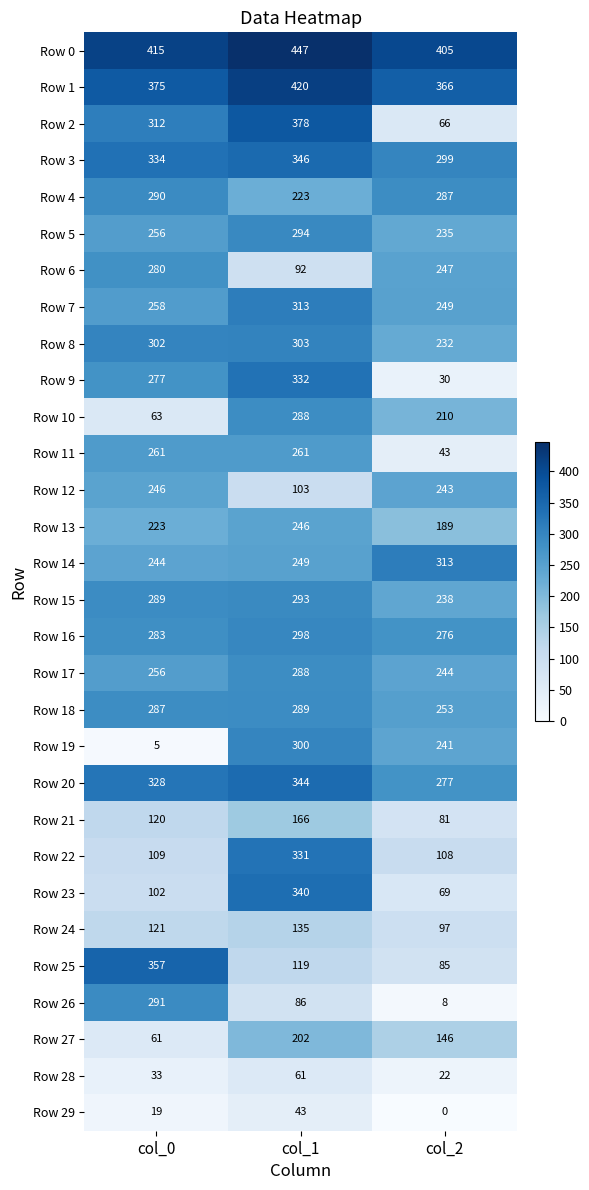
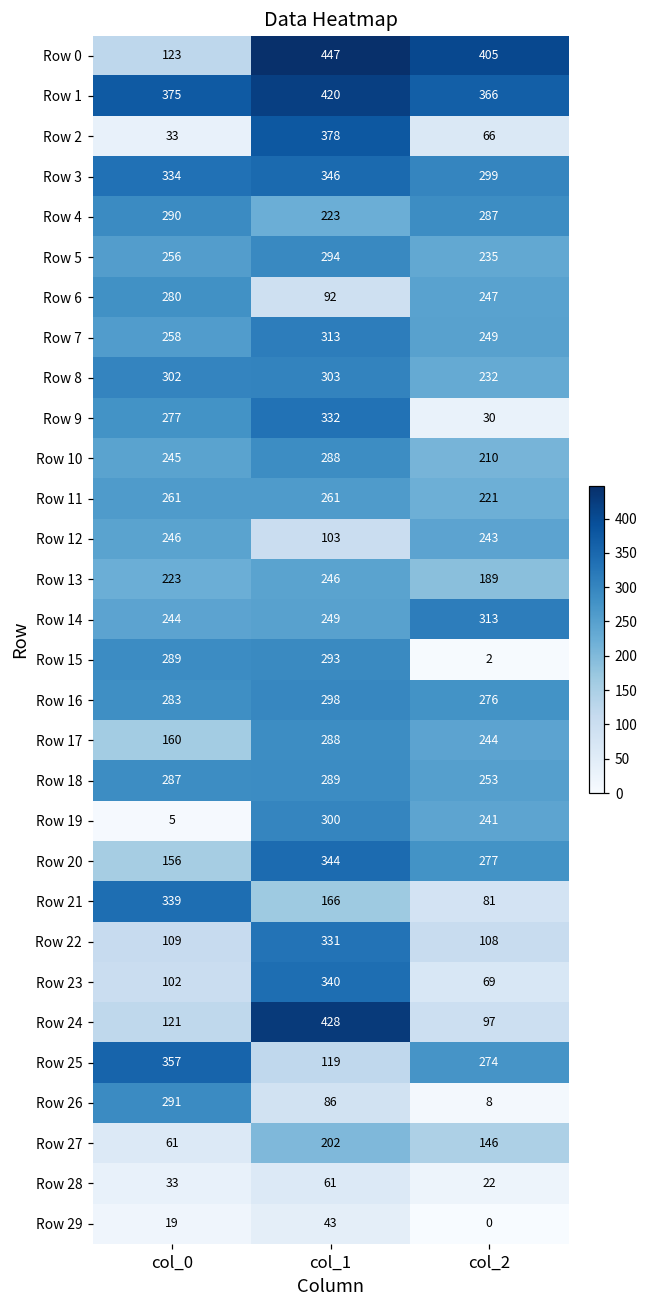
  {
    "Row 0": {
-     "col_0": 415,
+     "col_0": 123,
      "col_1": 447,
      "col_2": 405
    },
    "Row 1": {
      "col_0": 375,
      "col_1": 420,
      "col_2": 366
    },
    "Row 2": {
-     "col_0": 312,
+     "col_0": 33,
      "col_1": 378,
      "col_2": 66
    },
    "Row 3": {
      "col_0": 334,
      "col_1": 346,
      "col_2": 299
    },
    "Row 4": {
      "col_0": 290,
      "col_1": 223,
      "col_2": 287
    },
    "Row 5": {
      "col_0": 256,
      "col_1": 294,
      "col_2": 235
    },
    "Row 6": {
      "col_0": 280,
      "col_1": 92,
      "col_2": 247
    },
    "Row 7": {
      "col_0": 258,
      "col_1": 313,
      "col_2": 249
    },
    "Row 8": {
      "col_0": 302,
      "col_1": 303,
      "col_2": 232
    },
    "Row 9": {
      "col_0": 277,
      "col_1": 332,
      "col_2": 30
    },
    "Row 10": {
-     "col_0": 63,
+     "col_0": 245,
      "col_1": 288,
      "col_2": 210
    },
    "Row 11": {
      "col_0": 261,
      "col_1": 261,
-     "col_2": 43
+     "col_2": 221
    },
    "Row 12": {
      "col_0": 246,
      "col_1": 103,
      "col_2": 243
    },
    "Row 13": {
      "col_0": 223,
      "col_1": 246,
      "col_2": 189
    },
    "Row 14": {
      "col_0": 244,
      "col_1": 249,
      "col_2": 313
    },
    "Row 15": {
      "col_0": 289,
      "col_1": 293,
-     "col_2": 238
+     "col_2": 2
    },
    "Row 16": {
      "col_0": 283,
      "col_1": 298,
      "col_2": 276
    },
    "Row 17": {
-     "col_0": 256,
+     "col_0": 160,
      "col_1": 288,
      "col_2": 244
    },
    "Row 18": {
      "col_0": 287,
      "col_1": 289,
      "col_2": 253
    },
    "Row 19": {
      "col_0": 5,
      "col_1": 300,
      "col_2": 241
    },
    "Row 20": {
-     "col_0": 328,
+     "col_0": 156,
      "col_1": 344,
      "col_2": 277
    },
    "Row 21": {
-     "col_0": 120,
+     "col_0": 339,
      "col_1": 166,
      "col_2": 81
    },
    "Row 22": {
      "col_0": 109,
      "col_1": 331,
      "col_2": 108
    },
    "Row 23": {
      "col_0": 102,
      "col_1": 340,
      "col_2": 69
    },
    "Row 24": {
      "col_0": 121,
-     "col_1": 135,
+     "col_1": 428,
      "col_2": 97
    },
    "Row 25": {
      "col_0": 357,
      "col_1": 119,
-     "col_2": 85
+     "col_2": 274
    },
    "Row 26": {
      "col_0": 291,
      "col_1": 86,
      "col_2": 8
    },
    "Row 27": {
      "col_0": 61,
      "col_1": 202,
      "col_2": 146
    },
    "Row 28": {
      "col_0": 33,
      "col_1": 61,
      "col_2": 22
    },
    "Row 29": {
      "col_0": 19,
      "col_1": 43,
      "col_2": 0
    }
  }
